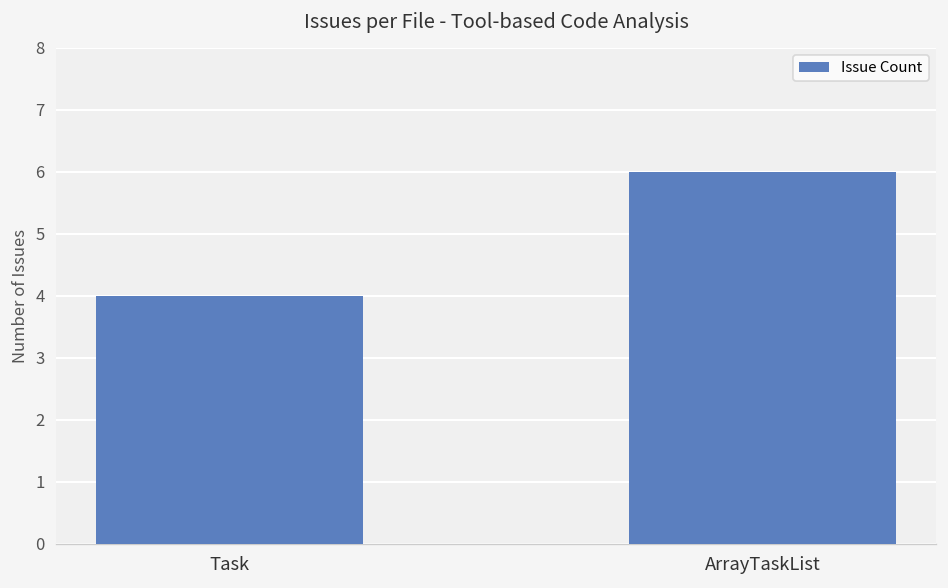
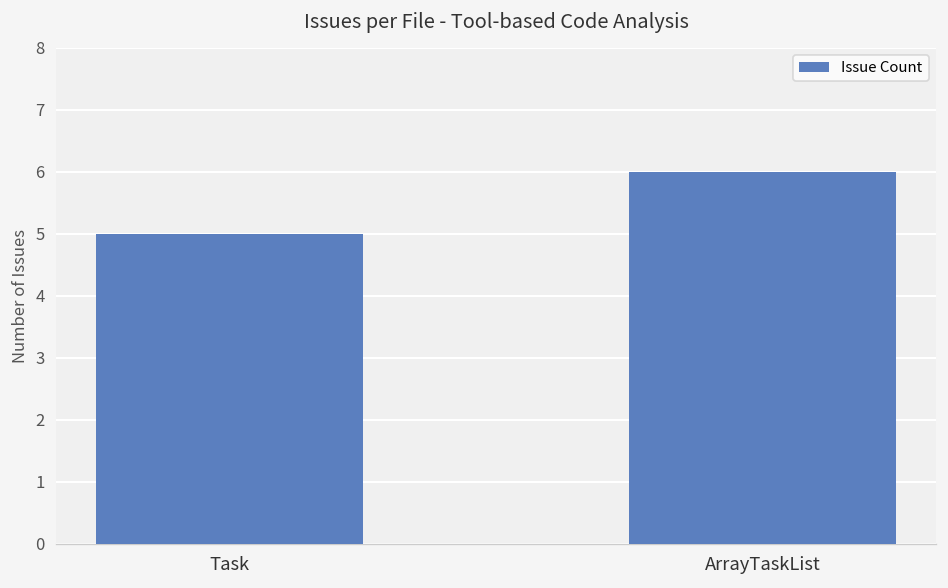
  {
-   "Task": 4,
+   "Task": 5,
    "ArrayTaskList": 6
  }
